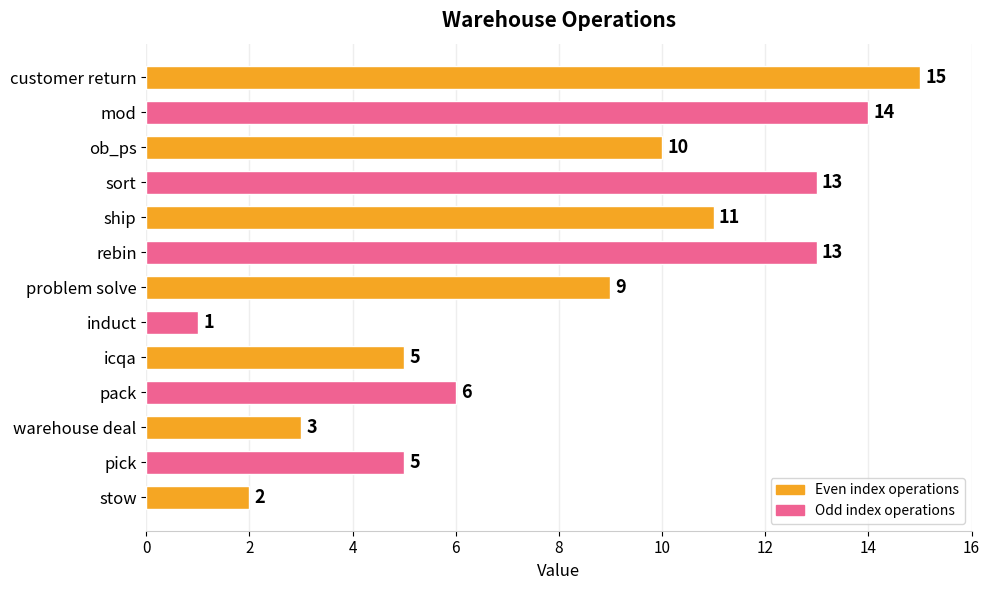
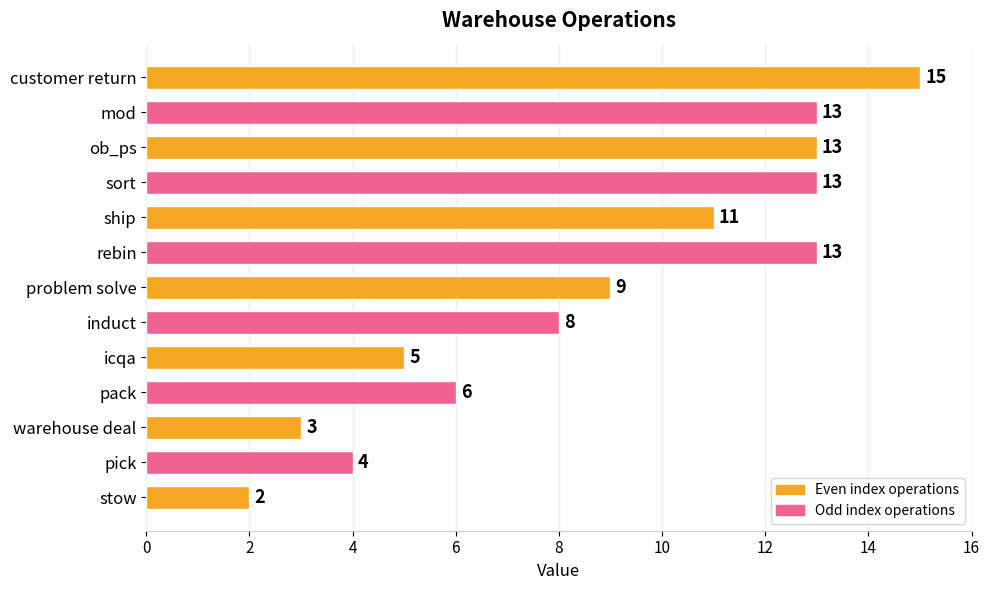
  {
    "customer return": 15,
-   "mod": 14,
-   "ob_ps": 10,
+   "mod": 13,
+   "ob_ps": 13,
    "sort": 13,
    "ship": 11,
    "rebin": 13,
    "problem solve": 9,
-   "induct": 1,
+   "induct": 8,
    "icqa": 5,
    "pack": 6,
    "warehouse deal": 3,
-   "pick": 5,
+   "pick": 4,
    "stow": 2
  }
